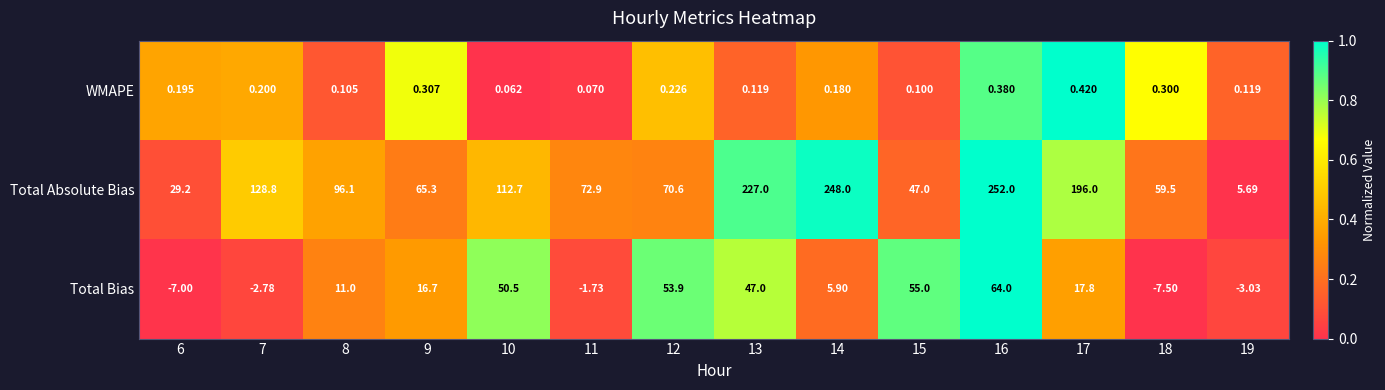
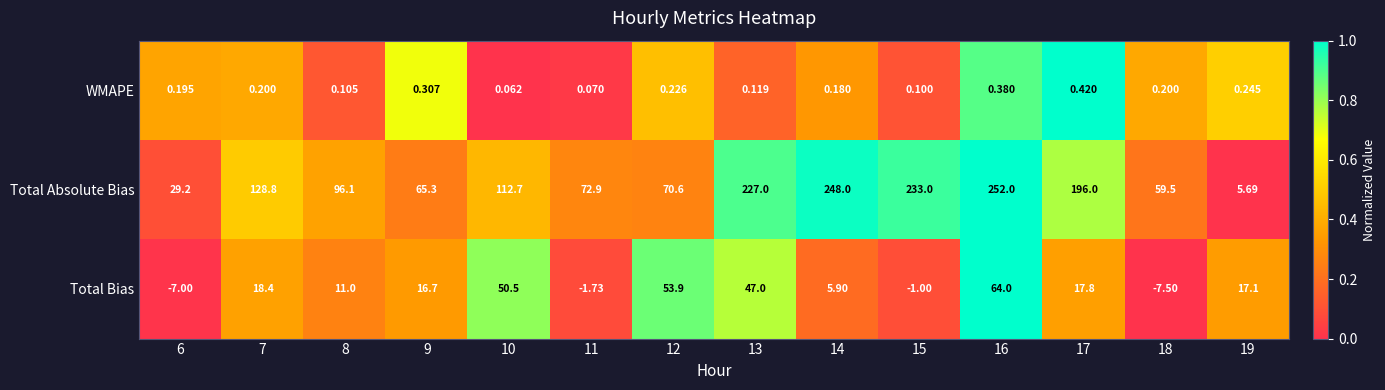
  {
    "WMAPE": {
      "6": 0.195,
      "7": 0.200,
      "8": 0.105,
      "9": 0.307,
      "10": 0.062,
      "11": 0.070,
      "12": 0.226,
      "13": 0.119,
      "14": 0.180,
      "15": 0.100,
      "16": 0.380,
      "17": 0.420,
-     "18": 0.300,
-     "19": 0.119
+     "18": 0.200,
+     "19": 0.245
    },
    "Total Absolute Bias": {
      "6": 29.2,
      "7": 128.8,
      "8": 96.1,
      "9": 65.3,
      "10": 112.7,
      "11": 72.9,
      "12": 70.6,
      "13": 227.0,
      "14": 248.0,
-     "15": 47.0,
+     "15": 233.0,
      "16": 252.0,
      "17": 196.0,
      "18": 59.5,
      "19": 5.69
    },
    "Total Bias": {
      "6": -7.00,
-     "7": -2.78,
+     "7": 18.4,
      "8": 11.0,
      "9": 16.7,
      "10": 50.5,
      "11": -1.73,
      "12": 53.9,
      "13": 47.0,
      "14": 5.90,
-     "15": 55.0,
+     "15": -1.00,
      "16": 64.0,
      "17": 17.8,
      "18": -7.50,
-     "19": -3.03
+     "19": 17.1
    }
  }
